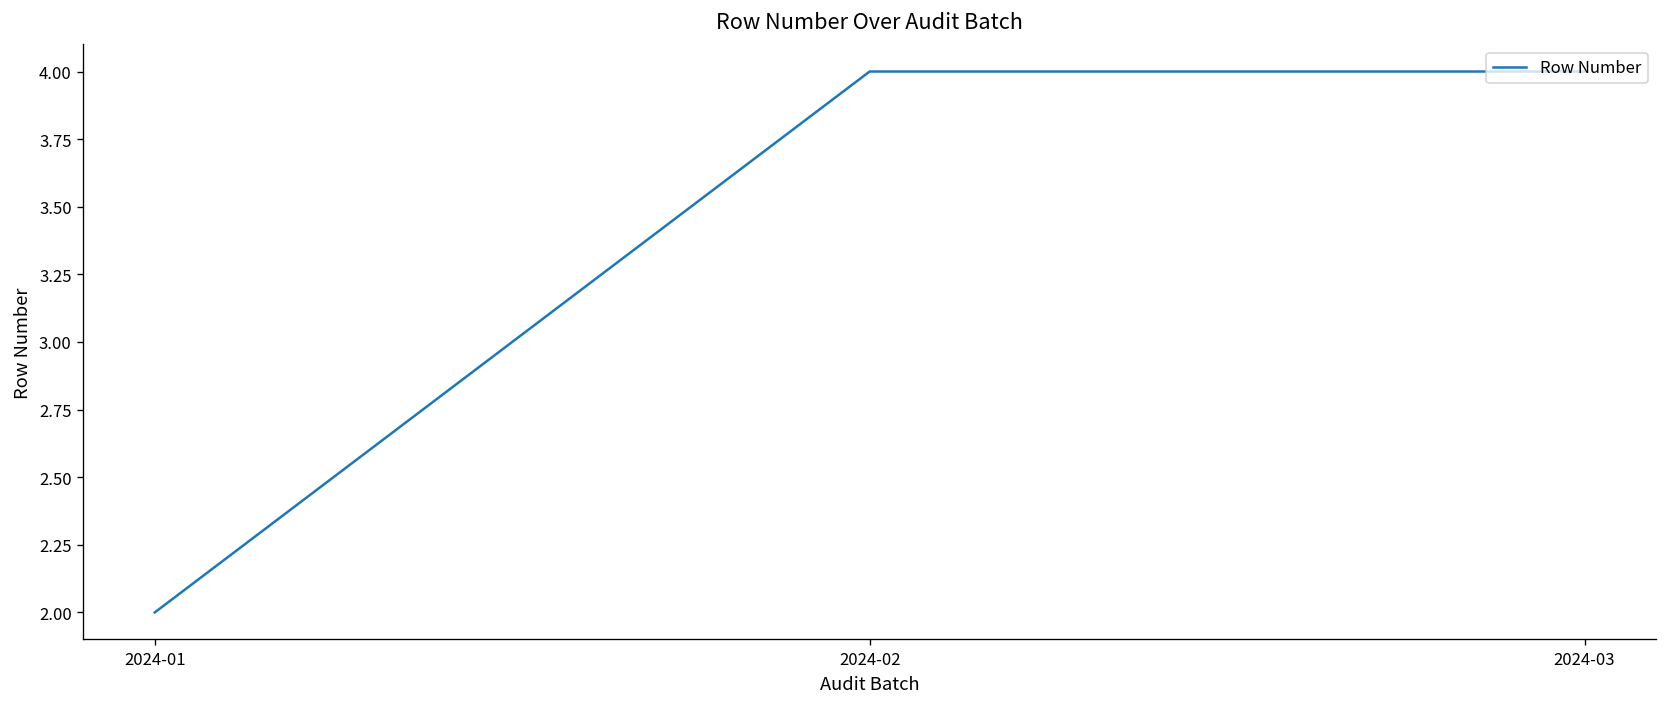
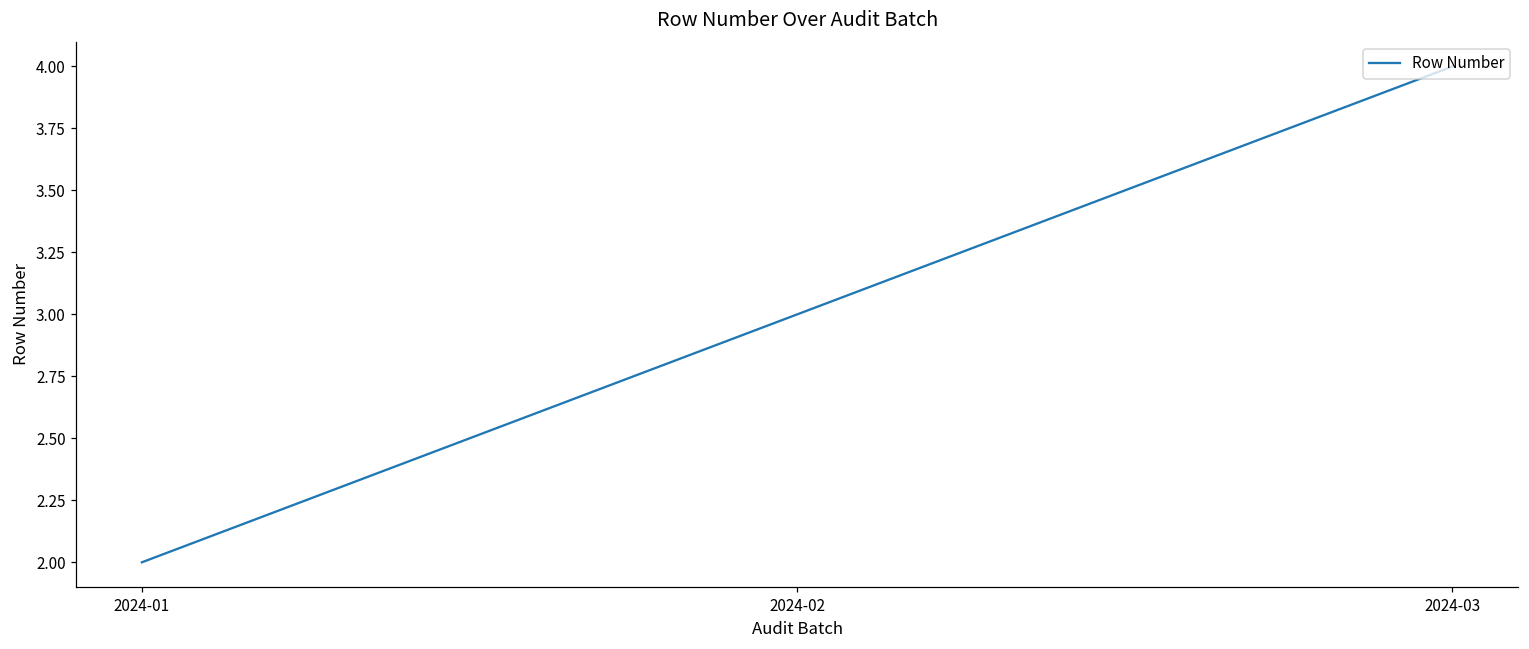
  {
    "2024-01": 2,
-   "2024-02": 4
+   "2024-02": 3
  }
